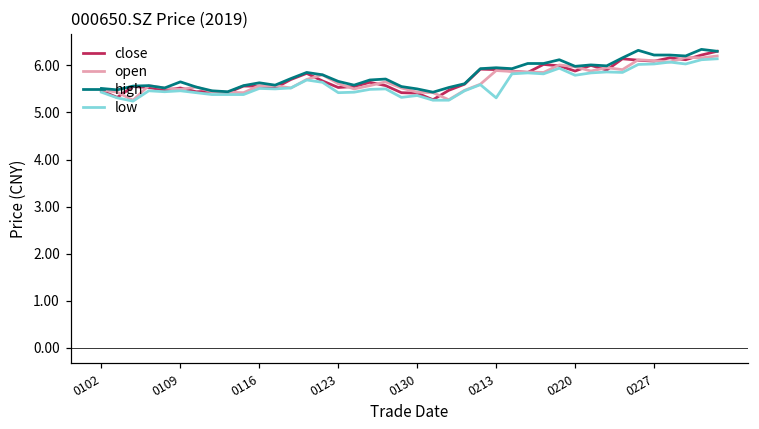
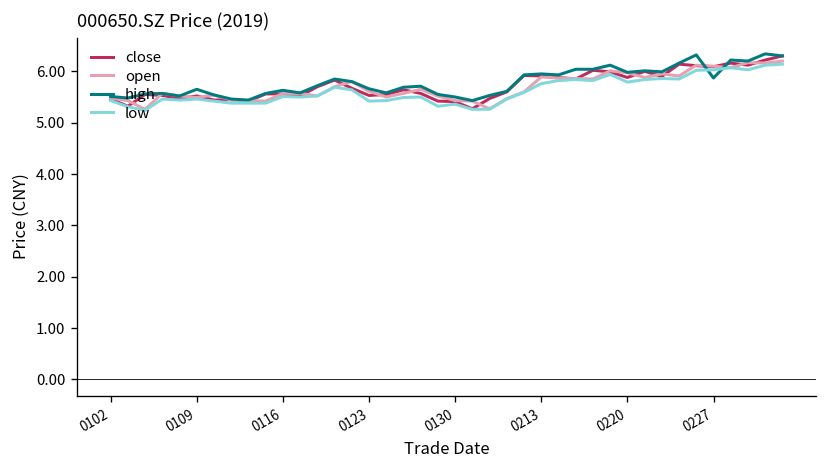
  {
    "close": {
      "0123": 5.5,
      "0220": 5.9
    },
    "high": {
      "0109": 5.7,
      "0130": 5.5,
-     "0227": 6.2
+     "0227": 5.9
    },
    "low": {
      "0123": 5.4,
-     "0213": 5.3,
+     "0213": 5.8,
      "0220": 5.8,
      "0227": 6.0
    }
  }
